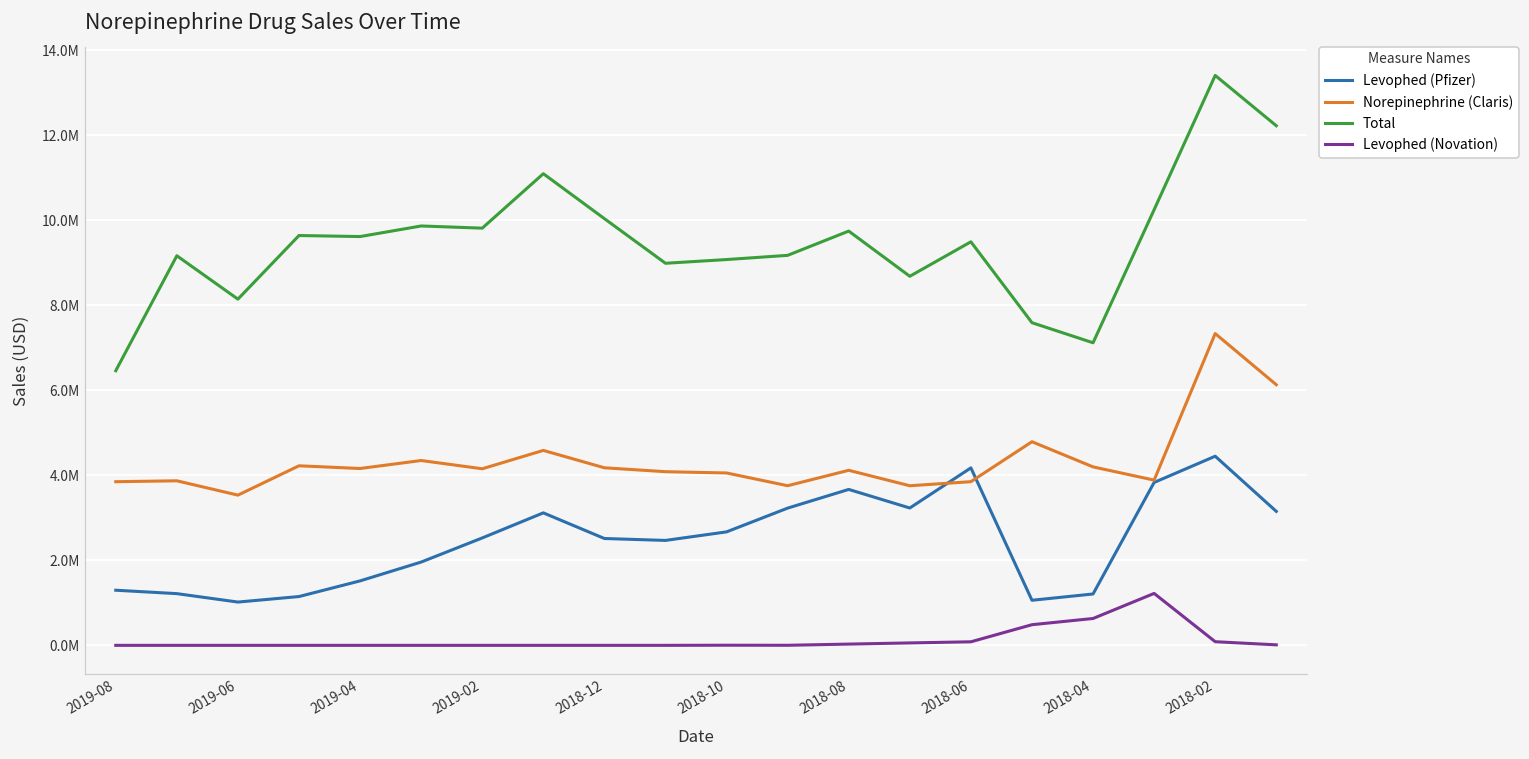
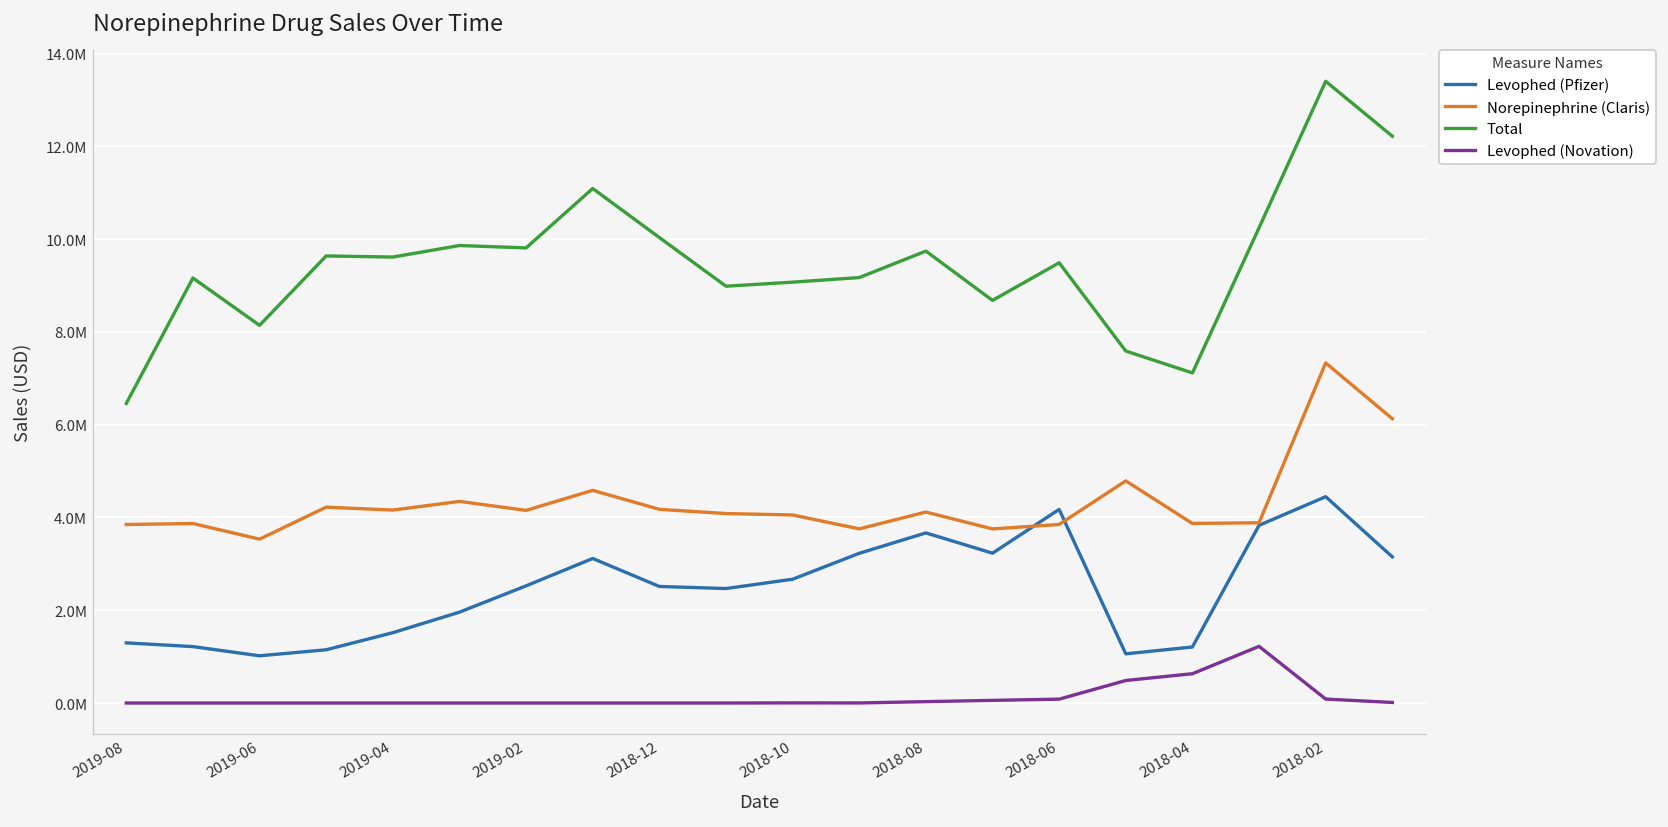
  {
    "Levophed (Pfizer)": {
      "2019-08": 1300000,
      "2019-06": 1000000,
      "2019-04": 1500000,
      "2019-02": 2500000,
      "2018-12": 2500000,
      "2018-10": 2700000,
      "2018-08": 3700000,
      "2018-06": 4200000,
      "2018-04": 1200000,
      "2018-02": 4400000
    },
    "Norepinephrine (Claris)": {
      "2019-08": 3800000,
      "2019-06": 3500000,
      "2019-04": 4200000,
      "2019-02": 4200000,
      "2018-12": 4200000,
      "2018-10": 4100000,
      "2018-08": 4100000,
      "2018-06": 3800000,
-     "2018-04": 4200000,
+     "2018-04": 3900000,
      "2018-02": 7300000
    },
    "Total": {
      "2019-08": 6500000,
      "2019-06": 8100000,
      "2019-04": 9600000,
      "2019-02": 9800000,
      "2018-12": 10000000,
      "2018-10": 9100000,
      "2018-08": 9700000,
      "2018-06": 9500000,
      "2018-04": 7100000,
      "2018-02": 13400000
    },
    "Levophed (Novation)": {
      "2019-08": 0,
      "2019-06": 0,
      "2019-04": 0,
      "2019-02": 0,
      "2018-12": 0,
      "2018-10": 0,
      "2018-08": 0,
      "2018-06": 100000,
      "2018-04": 600000,
      "2018-02": 100000
    }
  }
